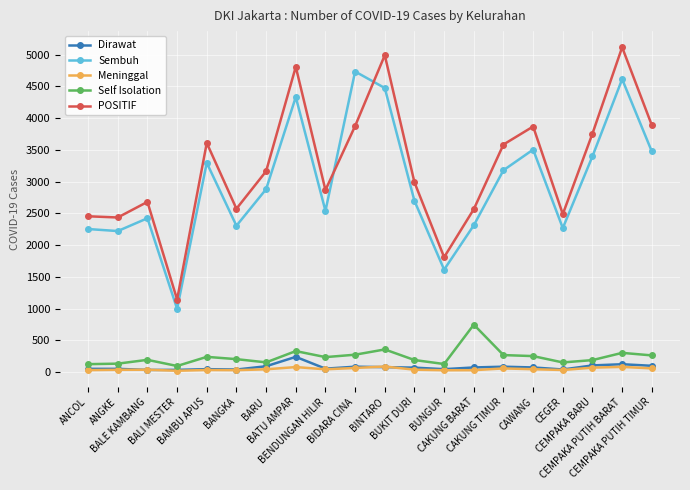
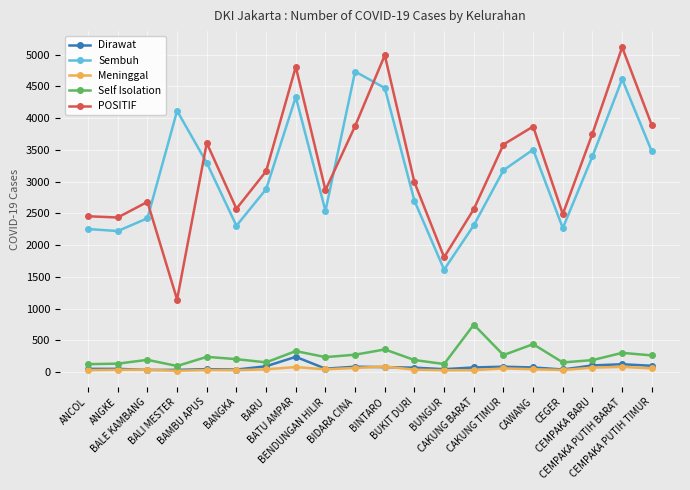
  {
    "Dirawat": {
      "BARU": 100,
      "BATU AMPAR": 200,
      "CAKUNG BARAT": 100,
      "CEMPAKA PUTIH BARAT": 100,
      "CEMPAKA PUTIH TIMUR": 100
    },
    "Sembuh": {
      "ANCOL": 2300,
      "ANGKE": 2200,
      "BALE KAMBANG": 2400,
-     "BALI MESTER": 1000,
+     "BALI MESTER": 4100,
      "BAMBU APUS": 3300,
      "BANGKA": 2300,
      "BARU": 2900,
      "BATU AMPAR": 4300,
      "BENDUNGAN HILIR": 2500,
      "BIDARA CINA": 4700,
      "BINTARO": 4500,
      "BUKIT DURI": 2700,
      "BUNGUR": 1600,
      "CAKUNG BARAT": 2300,
      "CAKUNG TIMUR": 3200,
      "CAWANG": 3500,
      "CEGER": 2300,
      "CEMPAKA BARU": 3400,
      "CEMPAKA PUTIH BARAT": 4600,
      "CEMPAKA PUTIH TIMUR": 3500
    },
    "Meninggal": {
      "BARU": 0,
      "BATU AMPAR": 100,
      "CAKUNG BARAT": 0,
      "CEMPAKA PUTIH BARAT": 100,
      "CEMPAKA PUTIH TIMUR": 100
    },
    "Self Isolation": {
      "ANCOL": 100,
      "ANGKE": 100,
      "BALE KAMBANG": 200,
      "BALI MESTER": 100,
      "BAMBU APUS": 200,
      "BANGKA": 200,
      "BARU": 200,
      "BATU AMPAR": 300,
      "BENDUNGAN HILIR": 200,
      "BIDARA CINA": 300,
      "BINTARO": 400,
      "BUKIT DURI": 200,
      "BUNGUR": 100,
      "CAKUNG BARAT": 700,
      "CAKUNG TIMUR": 300,
-     "CAWANG": 300,
+     "CAWANG": 400,
      "CEGER": 200,
      "CEMPAKA BARU": 200,
      "CEMPAKA PUTIH BARAT": 300,
      "CEMPAKA PUTIH TIMUR": 300
    },
    "POSITIF": {
      "ANCOL": 2500,
      "ANGKE": 2400,
      "BALE KAMBANG": 2700,
      "BALI MESTER": 1100,
      "BAMBU APUS": 3600,
      "BANGKA": 2600,
      "BARU": 3200,
      "BATU AMPAR": 4800,
      "BENDUNGAN HILIR": 2900,
      "BIDARA CINA": 3900,
      "BINTARO": 5000,
      "BUKIT DURI": 3000,
      "BUNGUR": 1800,
      "CAKUNG BARAT": 2600,
      "CAKUNG TIMUR": 3600,
      "CAWANG": 3900,
      "CEGER": 2500,
      "CEMPAKA BARU": 3800,
      "CEMPAKA PUTIH BARAT": 5100,
      "CEMPAKA PUTIH TIMUR": 3900
    }
  }
